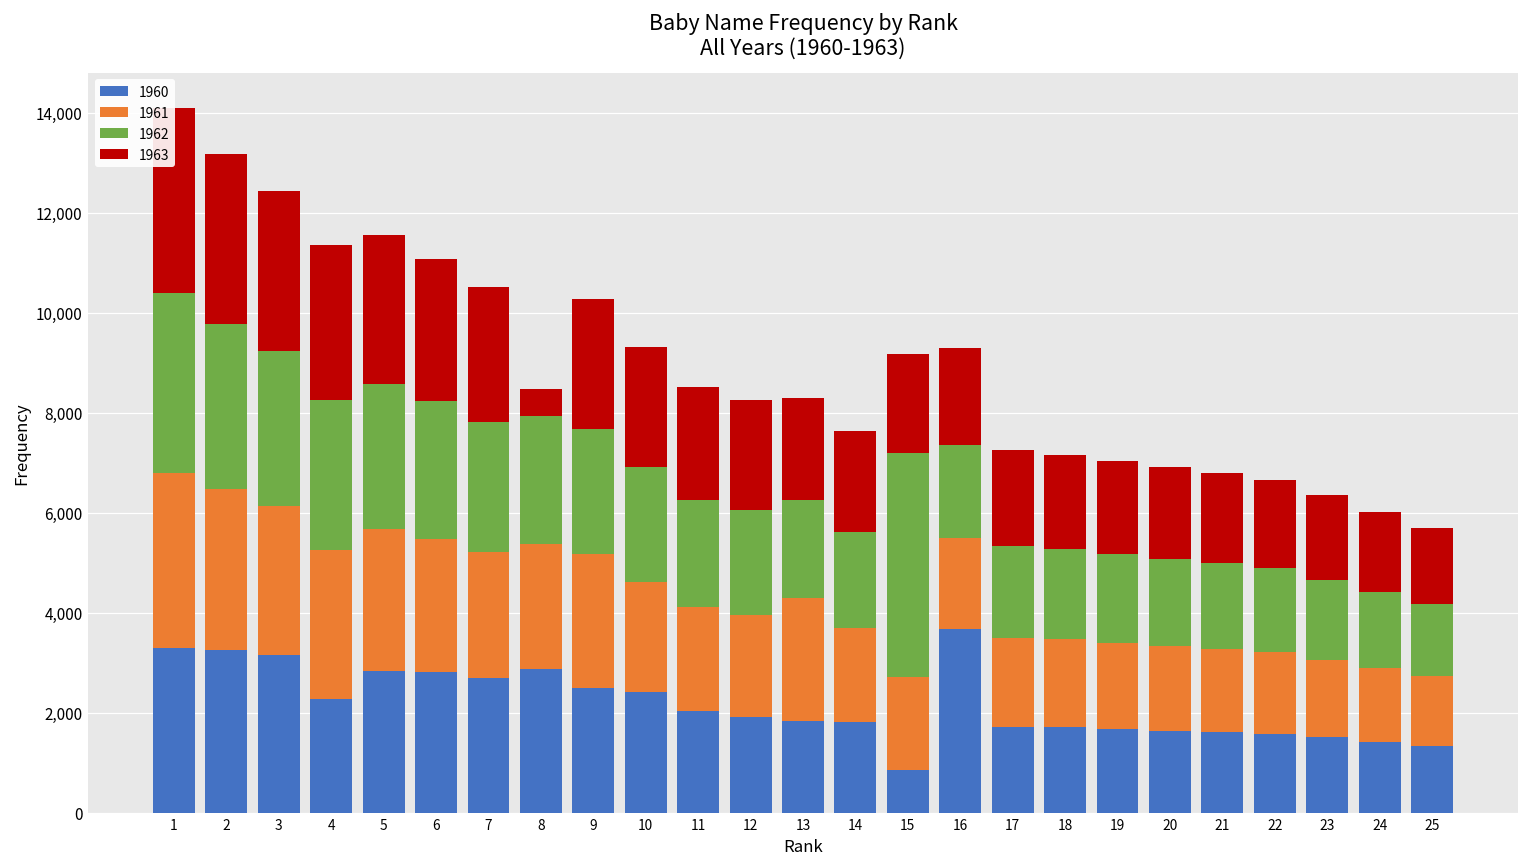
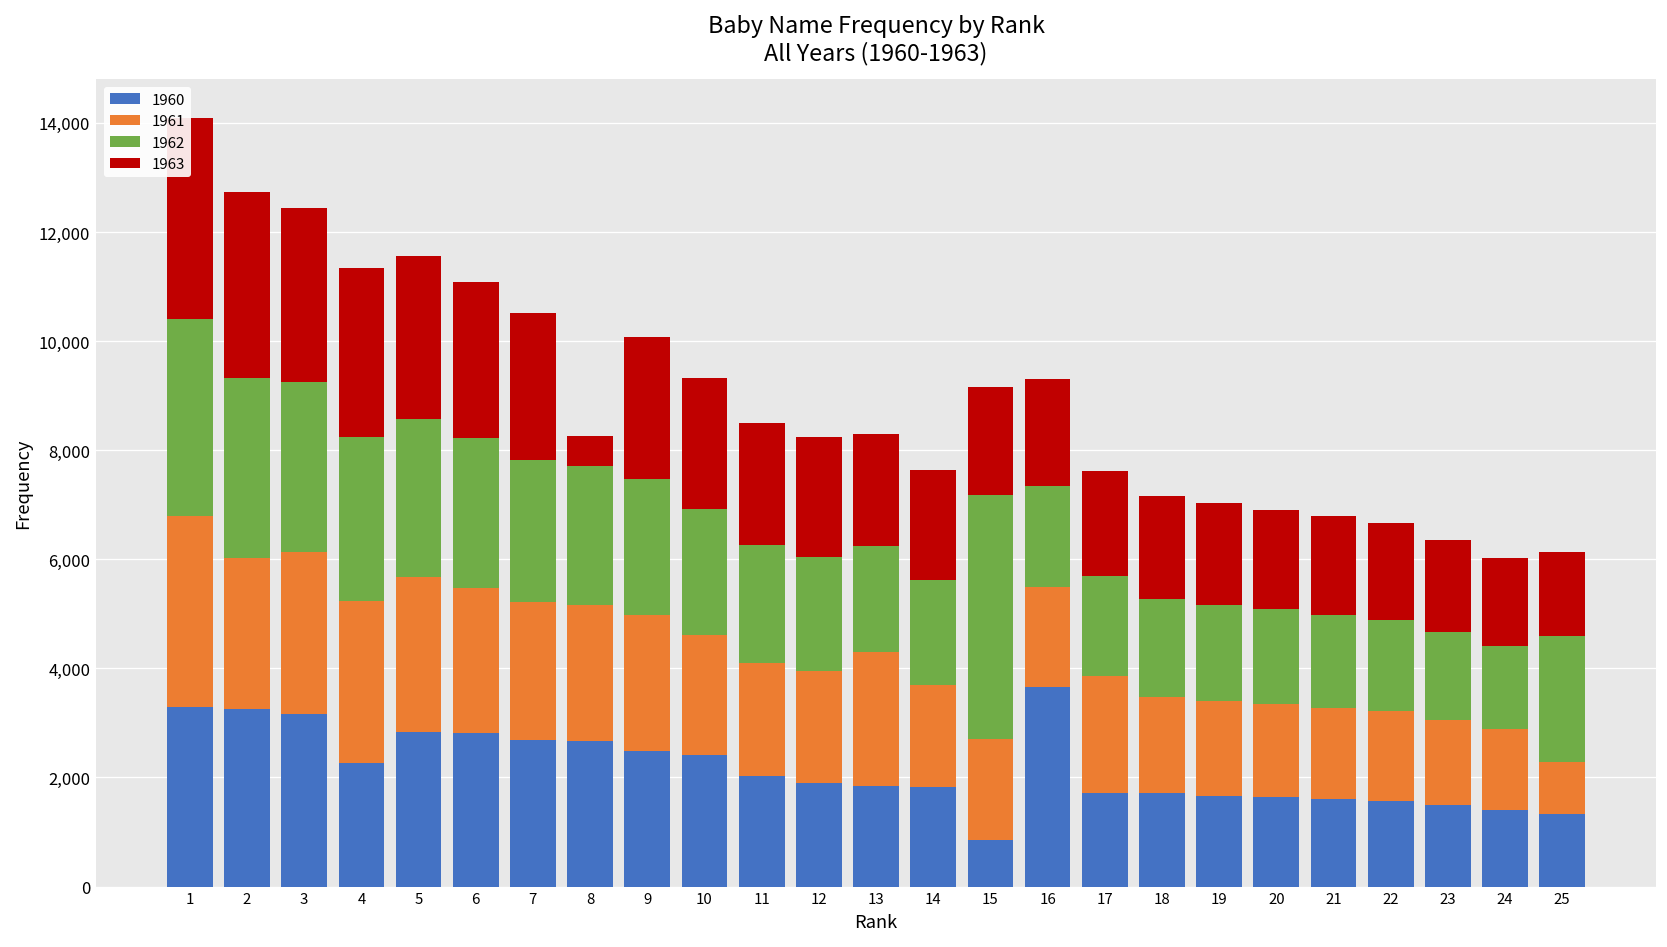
  {
    "1960": {
      "1": "3,300",
      "2": "3,200",
      "3": "3,200",
      "4": "2,300",
      "5": "2,800",
      "6": "2,800",
      "7": "2,700",
-     "8": "2,900",
+     "8": "2,700",
      "9": "2,500",
      "10": "2,400",
      "11": "2,000",
      "12": "1,900",
      "13": "1,800",
      "14": "1,800",
      "15": "900",
      "16": "3,700",
      "17": "1,700",
      "18": "1,700",
      "19": "1,700",
      "20": "1,600",
      "21": "1,600",
      "22": "1,600",
      "23": "1,500",
      "24": "1,400",
      "25": "1,300"
    },
    "1961": {
      "1": "3,500",
-     "2": "3,200",
+     "2": "2,800",
      "3": "3,000",
      "4": "3,000",
      "5": "2,800",
      "6": "2,700",
      "7": "2,500",
      "8": "2,500",
-     "9": "2,700",
+     "9": "2,500",
      "10": "2,200",
      "11": "2,100",
      "12": "2,000",
      "13": "2,500",
      "14": "1,900",
      "15": "1,900",
      "16": "1,800",
-     "17": "1,800",
+     "17": "2,200",
      "18": "1,800",
      "19": "1,700",
      "20": "1,700",
      "21": "1,700",
      "22": "1,600",
      "23": "1,600",
      "24": "1,500",
-     "25": "1,400"
+     "25": "1,000"
    },
    "1962": {
      "1": "3,600",
      "2": "3,300",
      "3": "3,100",
      "4": "3,000",
      "5": "2,900",
      "6": "2,800",
      "7": "2,600",
      "8": "2,600",
      "9": "2,500",
      "10": "2,300",
      "11": "2,200",
      "12": "2,100",
      "13": "2,000",
      "14": "1,900",
      "15": "4,500",
      "16": "1,900",
      "17": "1,800",
      "18": "1,800",
      "19": "1,800",
      "20": "1,700",
      "21": "1,700",
      "22": "1,700",
      "23": "1,600",
      "24": "1,500",
-     "25": "1,400"
+     "25": "2,300"
    },
    "1963": {
      "2": "3,400",
      "3": "3,200",
      "4": "3,100",
      "5": "3,000",
      "6": "2,900",
      "7": "2,700",
      "8": "500",
      "9": "2,600",
      "10": "2,400",
      "11": "2,300",
      "12": "2,200",
      "13": "2,100",
      "14": "2,000",
      "15": "2,000",
      "16": "2,000",
      "17": "1,900",
      "18": "1,900",
      "19": "1,900",
      "20": "1,800",
      "21": "1,800",
      "22": "1,800",
      "23": "1,700",
      "24": "1,600",
      "25": "1,500"
    }
  }
